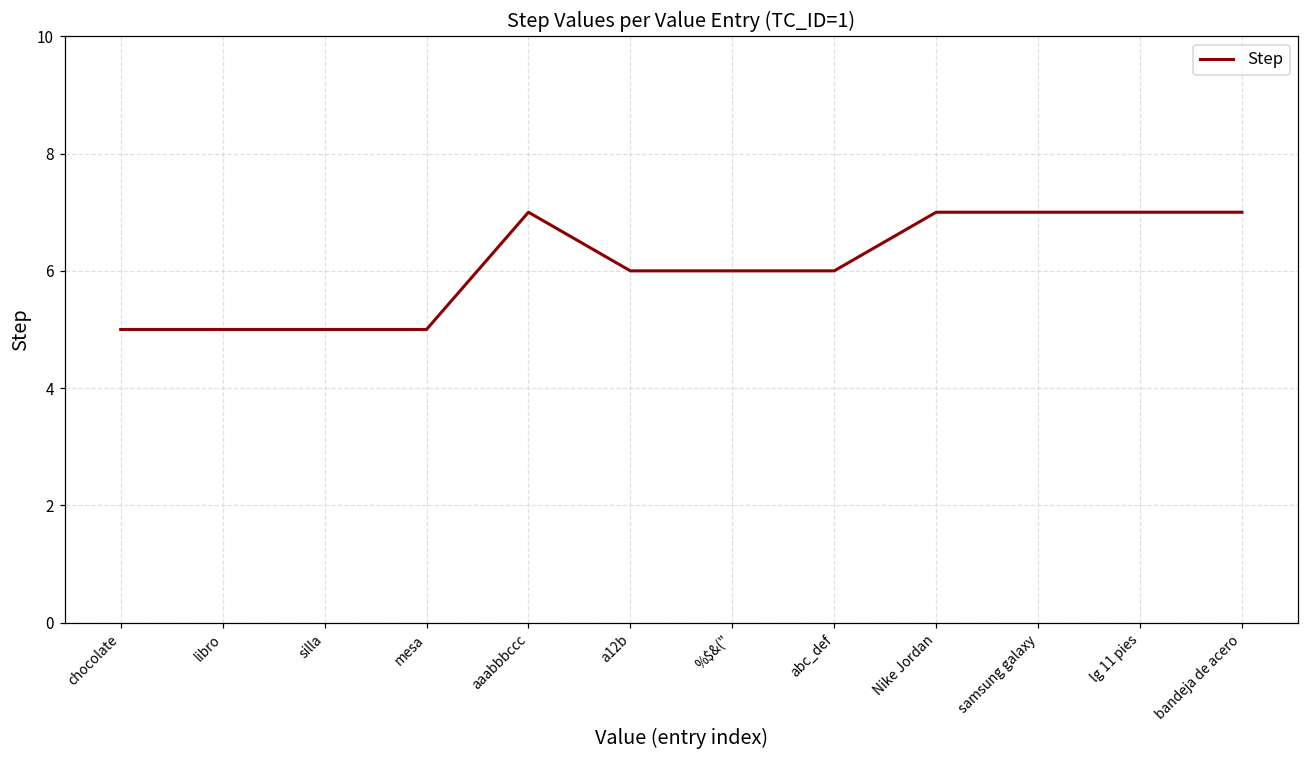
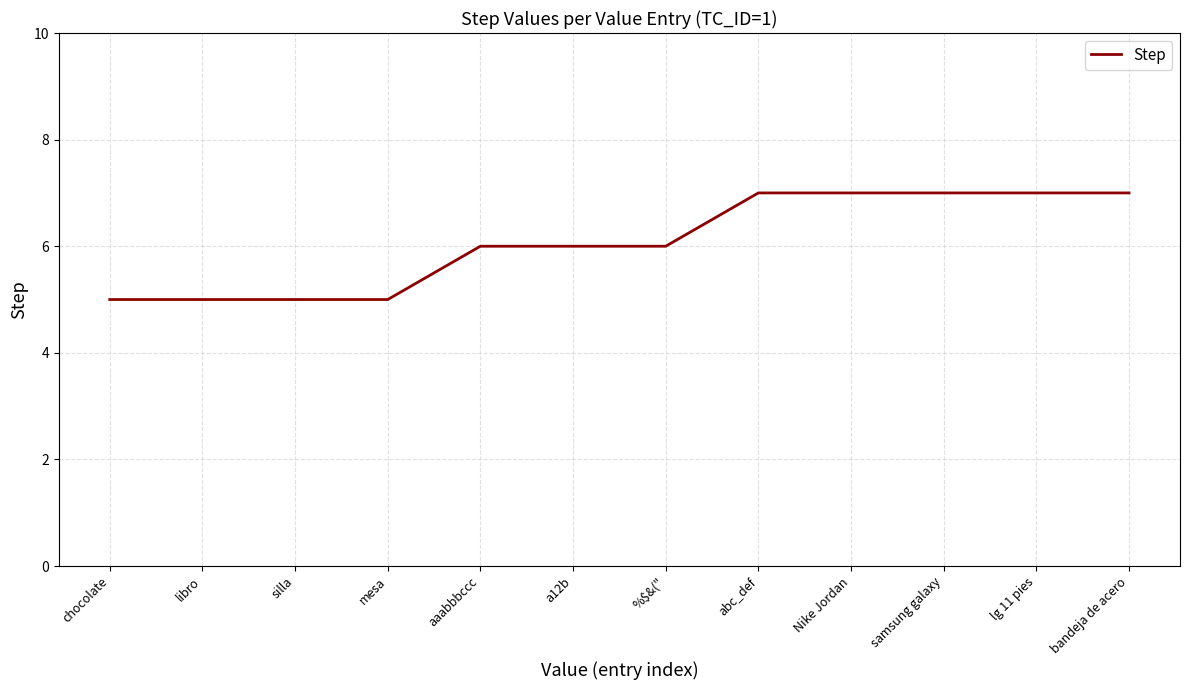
  {
    "chocolate": 5,
    "libro": 5,
    "silla": 5,
    "mesa": 5,
-   "aaabbbccc": 7,
+   "aaabbbccc": 6,
    "a12b": 6,
    "%$&(\"": 6,
-   "abc_def": 6,
+   "abc_def": 7,
    "Nike Jordan": 7,
    "samsung galaxy": 7,
    "lg 11 pies": 7,
    "bandeja de acero": 7
  }
